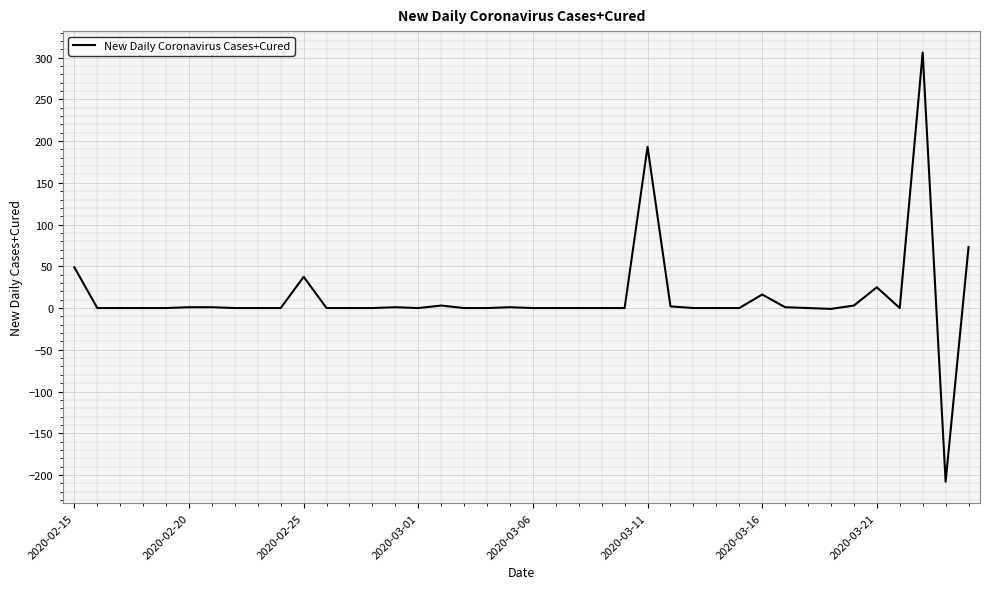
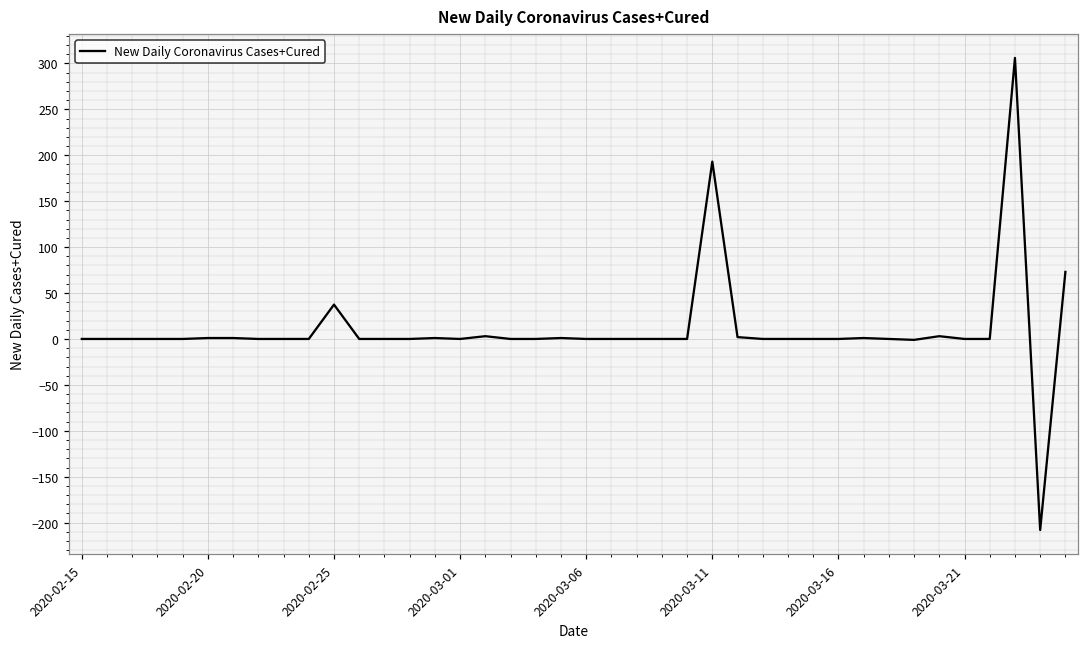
  {
-   "2020-02-15": 50,
+   "2020-02-15": 0,
    "2020-02-20": 0,
    "2020-02-25": 40,
    "2020-03-01": 0,
    "2020-03-06": 0,
    "2020-03-11": 190,
-   "2020-03-16": 20,
-   "2020-03-21": 20
+   "2020-03-16": 0,
+   "2020-03-21": 0
  }
